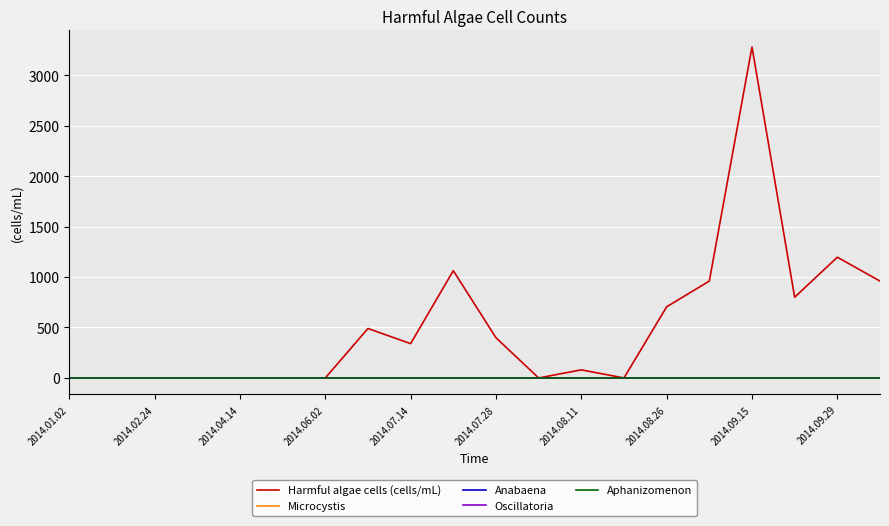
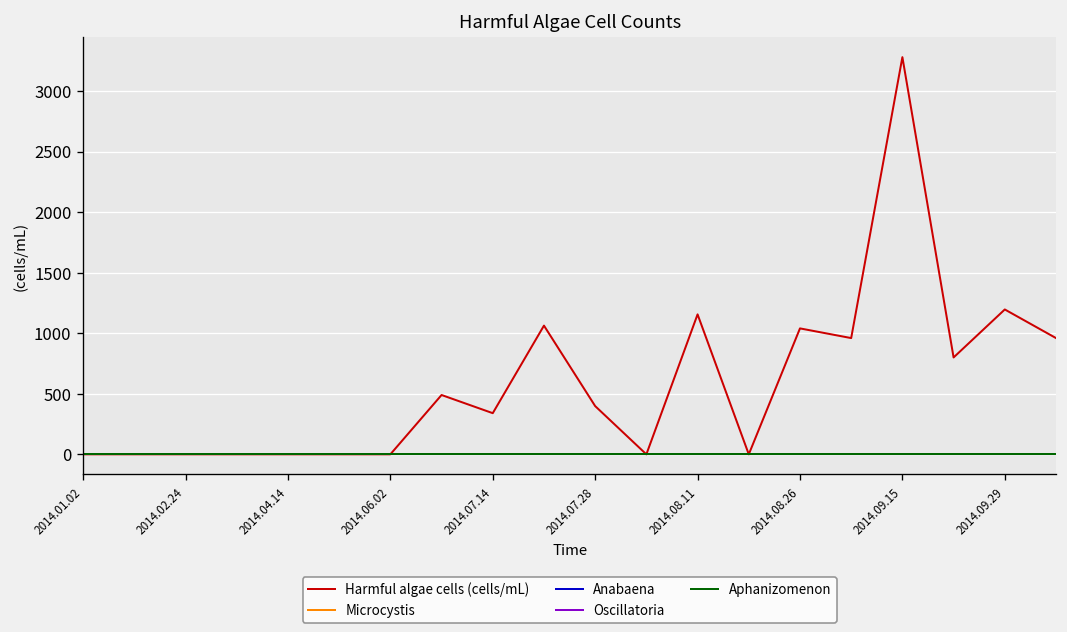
  {
    "Harmful algae cells (cells/mL)": {
      "2014.07.14": 340,
      "2014.07.28": 400,
-     "2014.08.11": 80,
-     "2014.08.26": 700,
+     "2014.08.11": 1160,
+     "2014.08.26": 1040,
      "2014.09.15": 3280,
      "2014.09.29": 1200
    },
    "Aphanizomenon": {
      "2014.07.14": 0,
      "2014.07.28": 0,
      "2014.08.11": 0,
      "2014.08.26": 0,
      "2014.09.15": 0,
      "2014.09.29": 0
    }
  }
